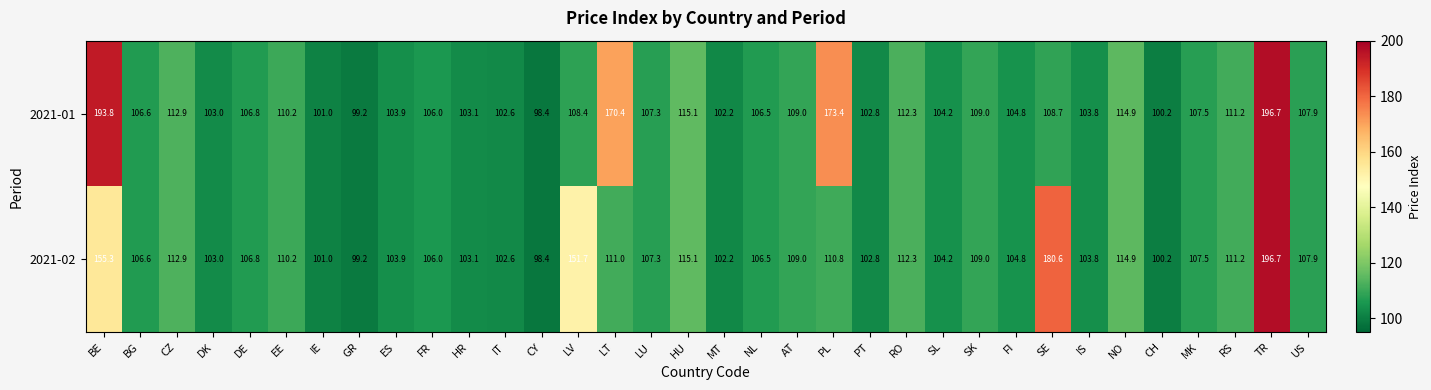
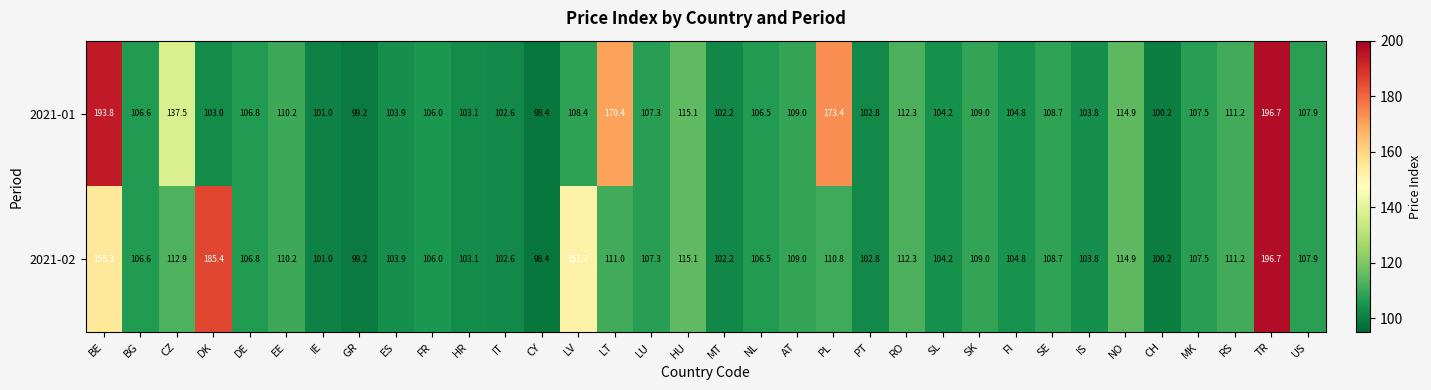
  {
    "2021-01": {
      "BE": 193.8,
      "BG": 106.6,
-     "CZ": 112.9,
+     "CZ": 137.5,
      "DK": 103.0,
      "DE": 106.8,
      "EE": 110.2,
      "IE": 101.0,
      "GR": 99.2,
      "ES": 103.9,
      "FR": 106.0,
      "HR": 103.1,
      "IT": 102.6,
      "CY": 98.4,
      "LV": 108.4,
      "LT": 170.4,
      "LU": 107.3,
      "HU": 115.1,
      "MT": 102.2,
      "NL": 106.5,
      "AT": 109.0,
      "PL": 173.4,
      "PT": 102.8,
      "RO": 112.3,
      "SL": 104.2,
      "SK": 109.0,
      "FI": 104.8,
      "SE": 108.7,
      "IS": 103.8,
      "NO": 114.9,
      "CH": 100.2,
      "MK": 107.5,
      "RS": 111.2,
      "TR": 196.7,
      "US": 107.9
    },
    "2021-02": {
      "BE": 155.3,
      "BG": 106.6,
      "CZ": 112.9,
-     "DK": 103.0,
+     "DK": 185.4,
      "DE": 106.8,
      "EE": 110.2,
      "IE": 101.0,
      "GR": 99.2,
      "ES": 103.9,
      "FR": 106.0,
      "HR": 103.1,
      "IT": 102.6,
      "CY": 98.4,
      "LV": 151.7,
      "LT": 111.0,
      "LU": 107.3,
      "HU": 115.1,
      "MT": 102.2,
      "NL": 106.5,
      "AT": 109.0,
      "PL": 110.8,
      "PT": 102.8,
      "RO": 112.3,
      "SL": 104.2,
      "SK": 109.0,
      "FI": 104.8,
-     "SE": 180.6,
+     "SE": 108.7,
      "IS": 103.8,
      "NO": 114.9,
      "CH": 100.2,
      "MK": 107.5,
      "RS": 111.2,
      "TR": 196.7,
      "US": 107.9
    }
  }
